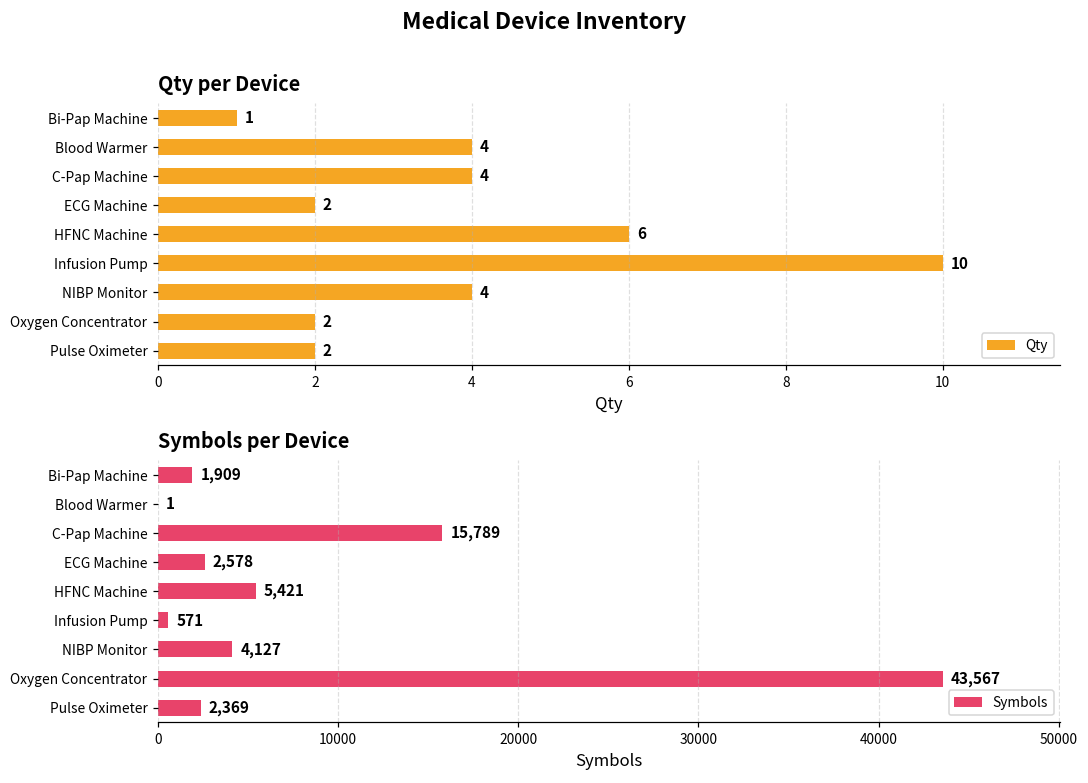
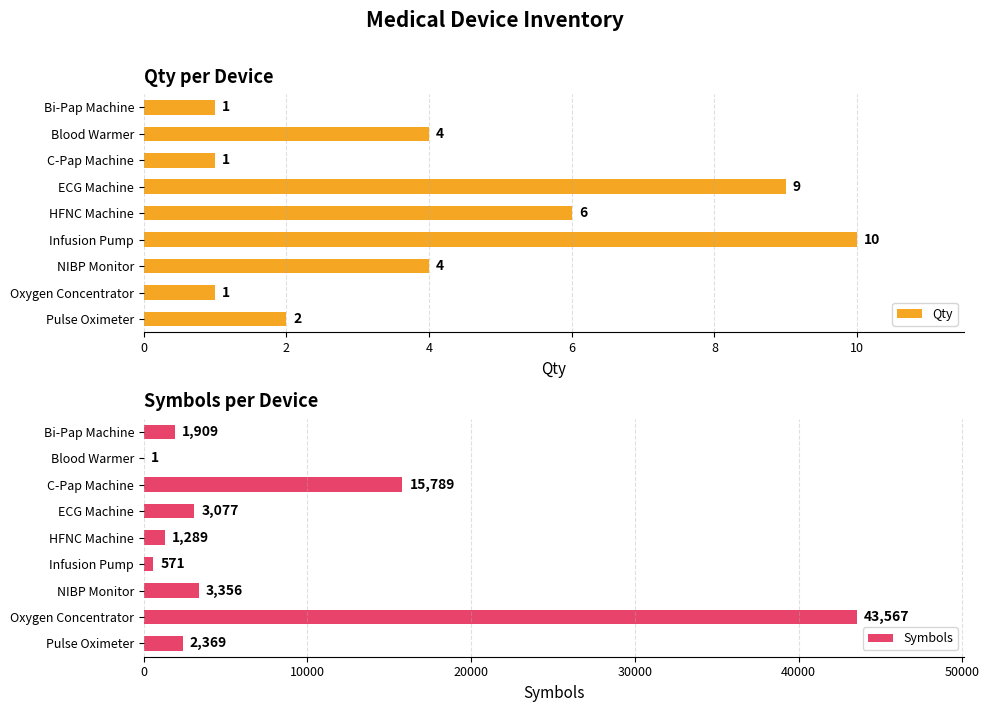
  {
    "Qty per Device": {
      "Bi-Pap Machine": "1",
      "Blood Warmer": "4",
-     "C-Pap Machine": "4",
-     "ECG Machine": "2",
+     "C-Pap Machine": "1",
+     "ECG Machine": "9",
      "HFNC Machine": "6",
      "Infusion Pump": "10",
      "NIBP Monitor": "4",
-     "Oxygen Concentrator": "2",
+     "Oxygen Concentrator": "1",
      "Pulse Oximeter": "2"
    },
    "Symbols per Device": {
      "Bi-Pap Machine": "1,909",
      "Blood Warmer": "1",
      "C-Pap Machine": "15,789",
-     "ECG Machine": "2,578",
-     "HFNC Machine": "5,421",
+     "ECG Machine": "3,077",
+     "HFNC Machine": "1,289",
      "Infusion Pump": "571",
-     "NIBP Monitor": "4,127",
+     "NIBP Monitor": "3,356",
      "Oxygen Concentrator": "43,567",
      "Pulse Oximeter": "2,369"
    }
  }
